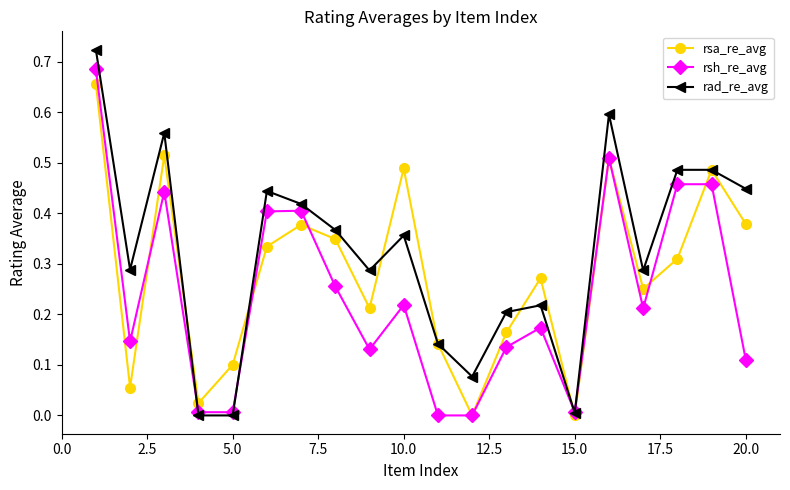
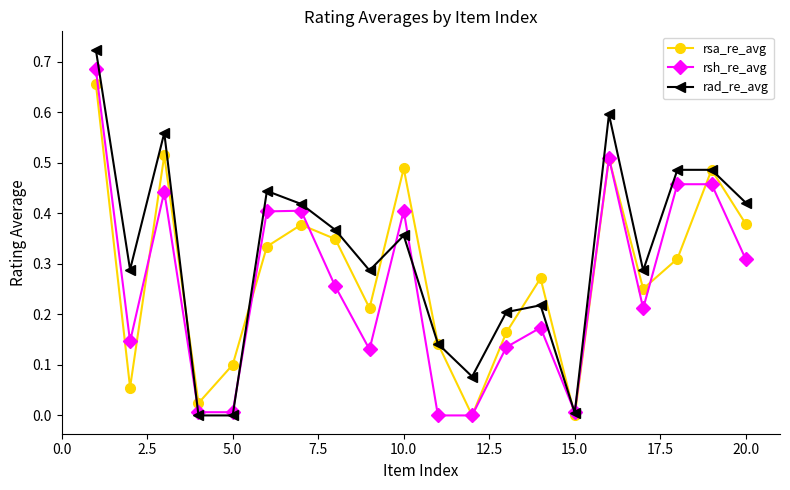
  {
    "rsa_re_avg": {
      "5.0": 0.10,
      "10.0": 0.49,
      "15.0": 0.00,
      "20.0": 0.38
    },
    "rsh_re_avg": {
      "5.0": 0.01,
-     "10.0": 0.22,
-     "20.0": 0.11
+     "10.0": 0.41,
+     "20.0": 0.31
    },
    "rad_re_avg": {
      "5.0": 0.00,
      "10.0": 0.36,
-     "20.0": 0.45
+     "20.0": 0.42
    }
  }
